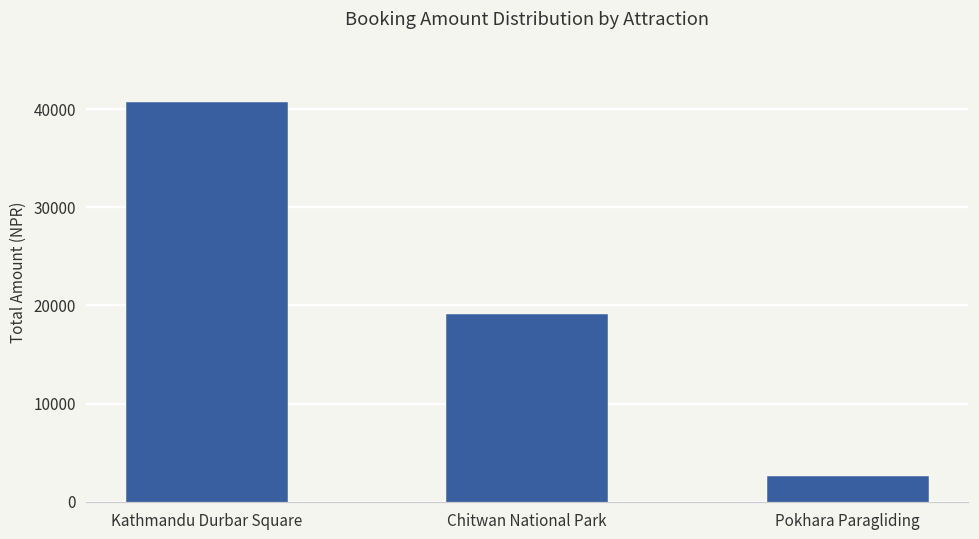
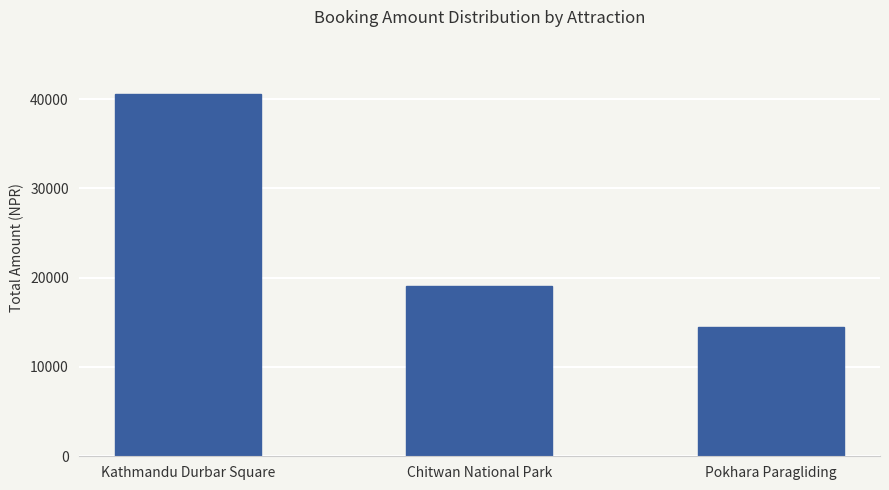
  {
    "Kathmandu Durbar Square": 41000,
    "Chitwan National Park": 19000,
-   "Pokhara Paragliding": 3000
+   "Pokhara Paragliding": 14000
  }
